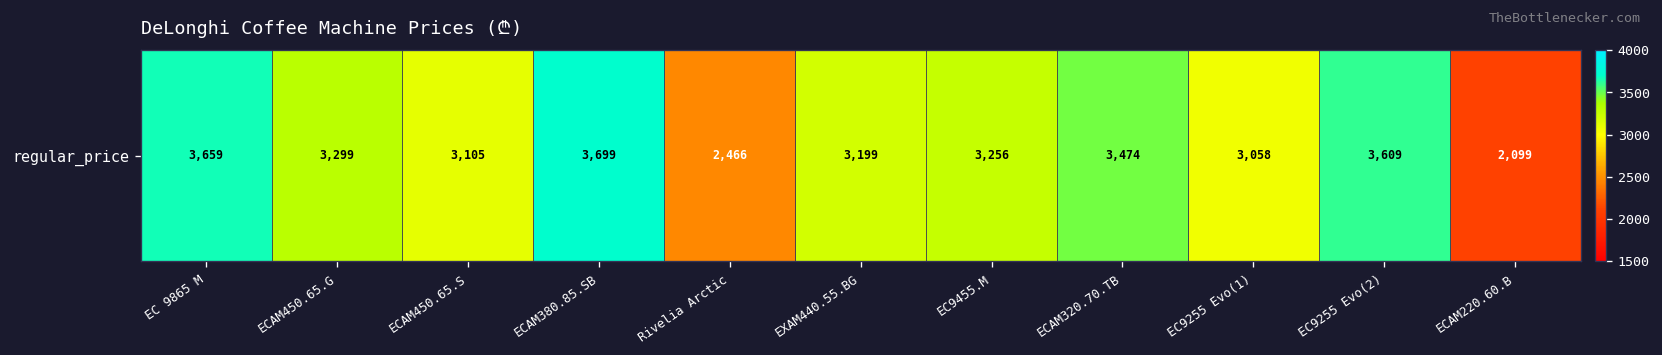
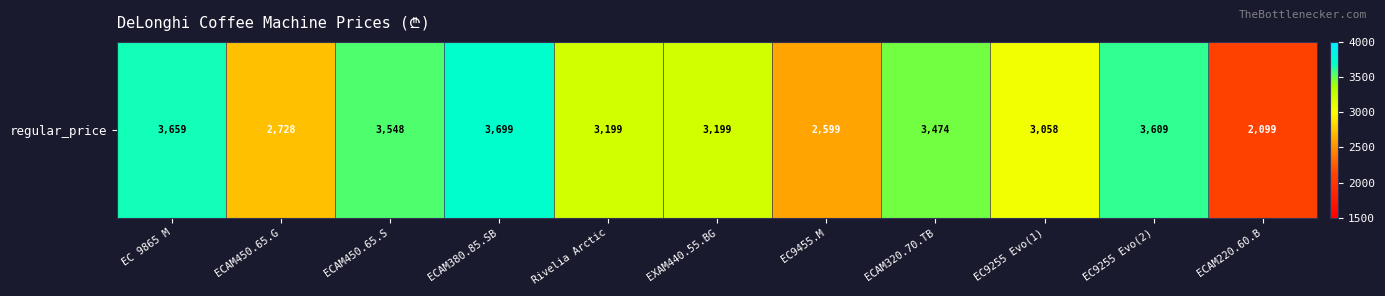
  {
    "regular_price": {
      "EC 9865 M": "3,659",
-     "ECAM450.65.G": "3,299",
-     "ECAM450.65.S": "3,105",
+     "ECAM450.65.G": "2,728",
+     "ECAM450.65.S": "3,548",
      "ECAM380.85.SB": "3,699",
-     "Rivelia Arctic": "2,466",
+     "Rivelia Arctic": "3,199",
      "EXAM440.55.BG": "3,199",
-     "EC9455.M": "3,256",
+     "EC9455.M": "2,599",
      "ECAM320.70.TB": "3,474",
      "EC9255 Evo(1)": "3,058",
      "EC9255 Evo(2)": "3,609",
      "ECAM220.60.B": "2,099"
    }
  }
